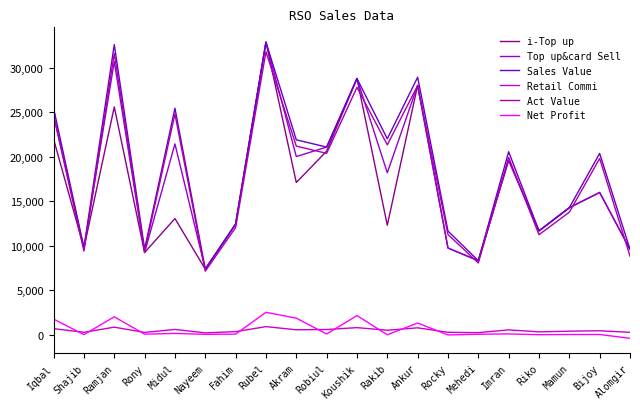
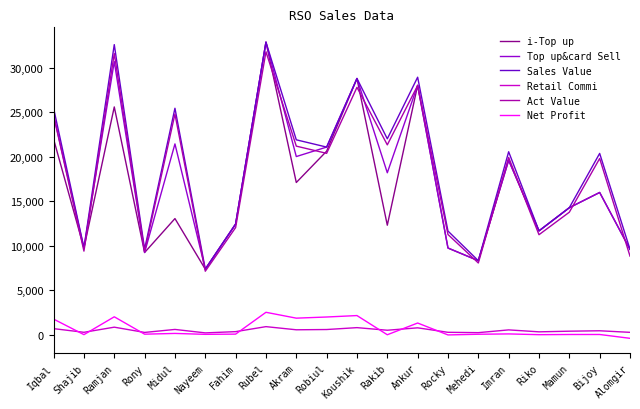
  {
    "Net Profit": {
      "Iqbal": "2,000",
      "Ramjan": "2,000",
      "Midul": "0",
      "Rubel": "3,000",
      "Akram": "2,000",
-     "Robiul": "0",
+     "Robiul": "2,000",
      "Koushik": "2,000",
      "Rakib": "0",
      "Ankur": "1,000",
      "Rocky": "0",
      "Imran": "0",
      "Riko": "0",
      "Mamun": "0",
      "Bijoy": "0",
      "Alomgir": "0"
    }
  }
